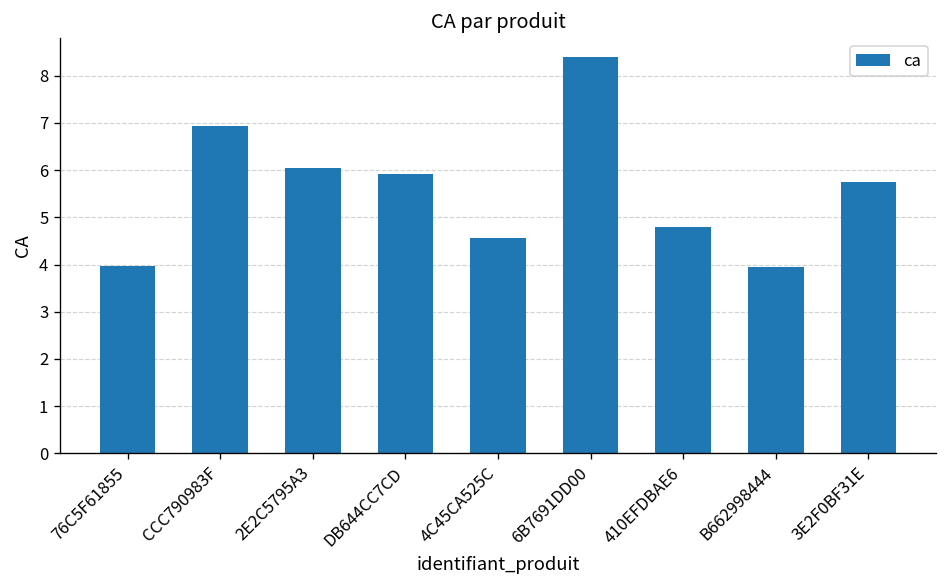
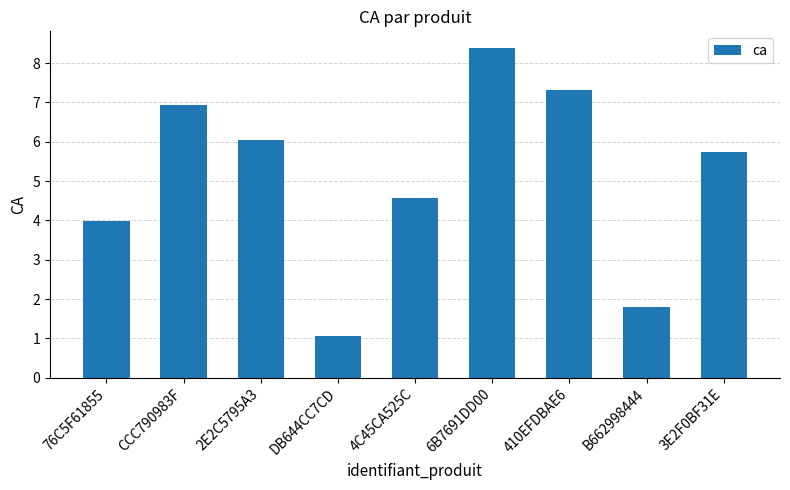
  {
    "76C5F61855": 4.0,
    "CCC790983F": 6.9,
    "2E2C5795A3": 6.0,
-   "DB644CC7CD": 5.9,
+   "DB644CC7CD": 1.0,
    "4C45CA525C": 4.6,
    "6B7691DD00": 8.4,
-   "410EFDBAE6": 4.8,
-   "B662998444": 3.9,
+   "410EFDBAE6": 7.3,
+   "B662998444": 1.8,
    "3E2F0BF31E": 5.8
  }
